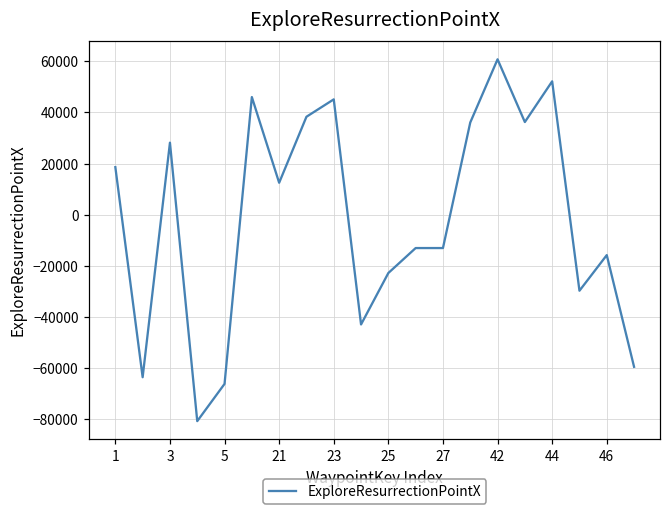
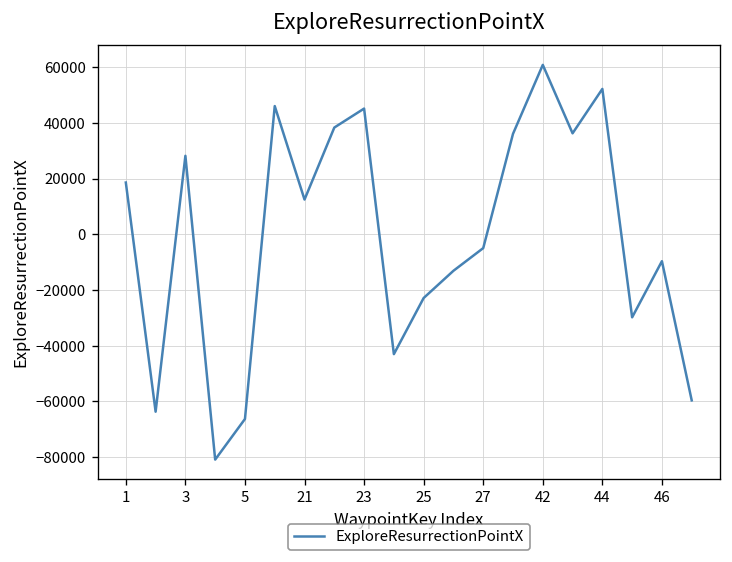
  {
    "21": 12000,
    "23": 45000,
    "25": -23000,
-   "27": -13000,
+   "27": -5000,
    "42": 61000,
    "44": 52000,
-   "46": -16000
+   "46": -10000
  }
